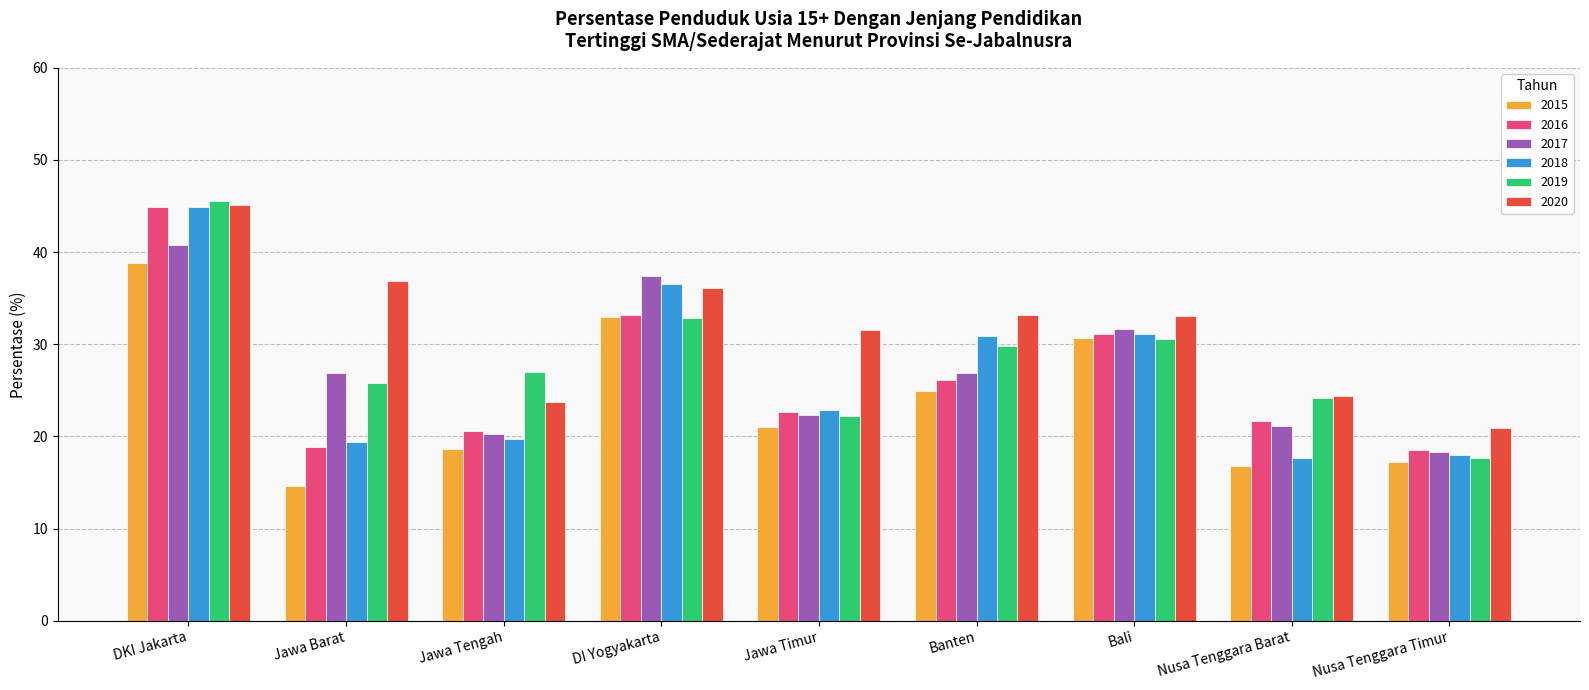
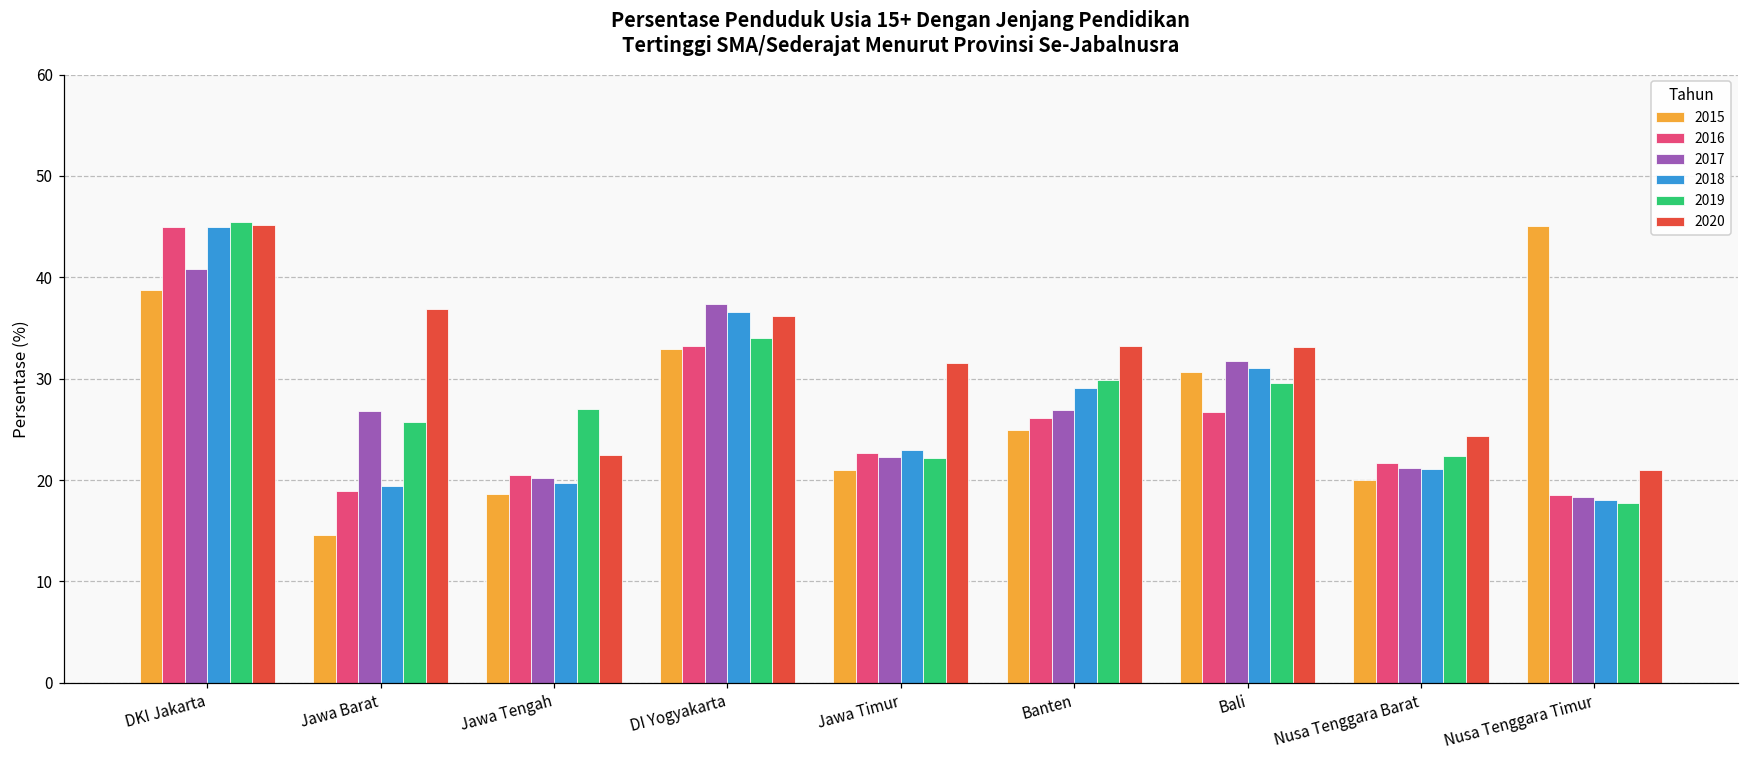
  {
    "2015": {
      "DKI Jakarta": 39,
      "Jawa Barat": 15,
      "Jawa Tengah": 19,
      "DI Yogyakarta": 33,
      "Jawa Timur": 21,
      "Banten": 25,
      "Bali": 31,
-     "Nusa Tenggara Barat": 17,
-     "Nusa Tenggara Timur": 17
+     "Nusa Tenggara Barat": 20,
+     "Nusa Tenggara Timur": 45
    },
    "2016": {
      "DKI Jakarta": 45,
      "Jawa Barat": 19,
      "Jawa Tengah": 21,
      "DI Yogyakarta": 33,
      "Jawa Timur": 23,
      "Banten": 26,
-     "Bali": 31,
+     "Bali": 27,
      "Nusa Tenggara Barat": 22,
      "Nusa Tenggara Timur": 19
    },
    "2017": {
      "DKI Jakarta": 41,
      "Jawa Barat": 27,
      "Jawa Tengah": 20,
      "DI Yogyakarta": 37,
      "Jawa Timur": 22,
      "Banten": 27,
      "Bali": 32,
      "Nusa Tenggara Barat": 21,
      "Nusa Tenggara Timur": 18
    },
    "2018": {
      "DKI Jakarta": 45,
      "Jawa Barat": 19,
      "Jawa Tengah": 20,
      "DI Yogyakarta": 37,
      "Jawa Timur": 23,
-     "Banten": 31,
+     "Banten": 29,
      "Bali": 31,
-     "Nusa Tenggara Barat": 18,
+     "Nusa Tenggara Barat": 21,
      "Nusa Tenggara Timur": 18
    },
    "2019": {
      "DKI Jakarta": 46,
      "Jawa Barat": 26,
      "Jawa Tengah": 27,
-     "DI Yogyakarta": 33,
+     "DI Yogyakarta": 34,
      "Jawa Timur": 22,
      "Banten": 30,
-     "Bali": 31,
-     "Nusa Tenggara Barat": 24,
+     "Bali": 30,
+     "Nusa Tenggara Barat": 22,
      "Nusa Tenggara Timur": 18
    },
    "2020": {
      "DKI Jakarta": 45,
      "Jawa Barat": 37,
-     "Jawa Tengah": 24,
+     "Jawa Tengah": 22,
      "DI Yogyakarta": 36,
      "Jawa Timur": 32,
      "Banten": 33,
      "Bali": 33,
      "Nusa Tenggara Barat": 24,
      "Nusa Tenggara Timur": 21
    }
  }
